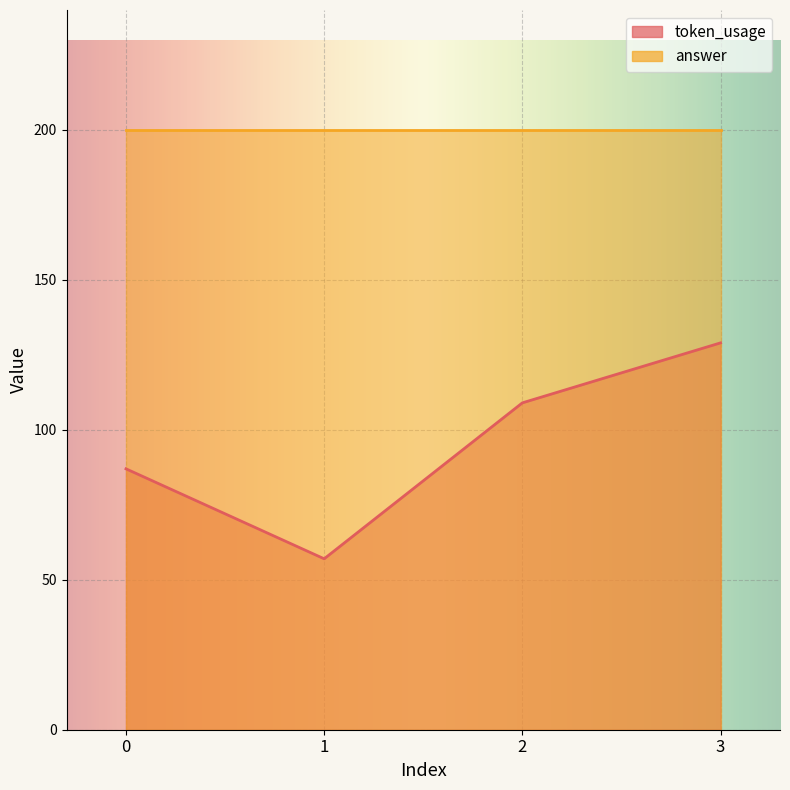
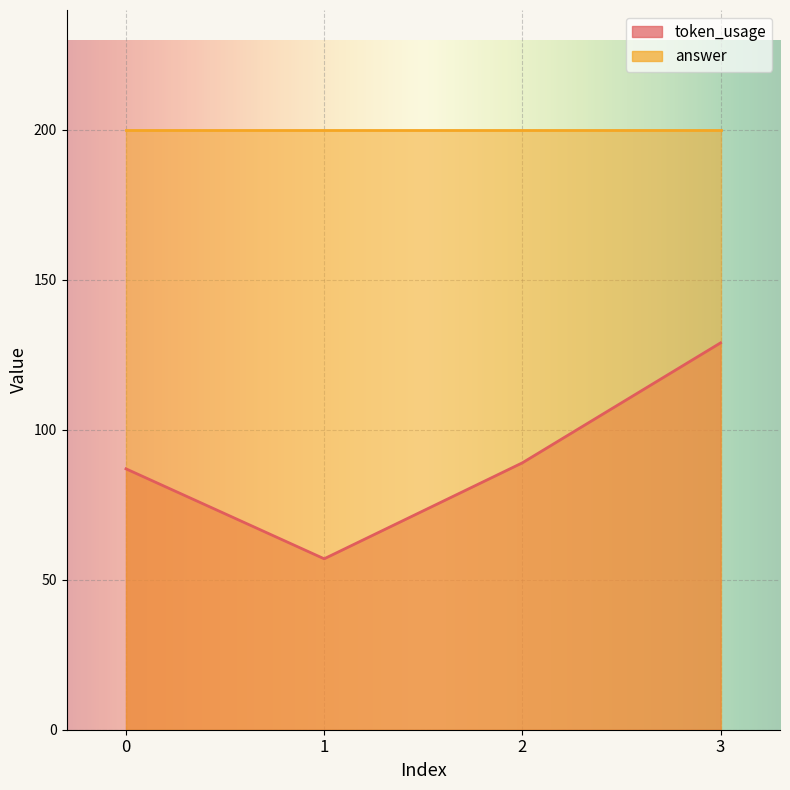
  {
    "token_usage": {
      "0": 87,
      "1": 57,
-     "2": 109,
+     "2": 89,
      "3": 129
    },
    "answer": {
      "0": 200,
      "1": 200,
      "2": 200,
      "3": 200
    }
  }
